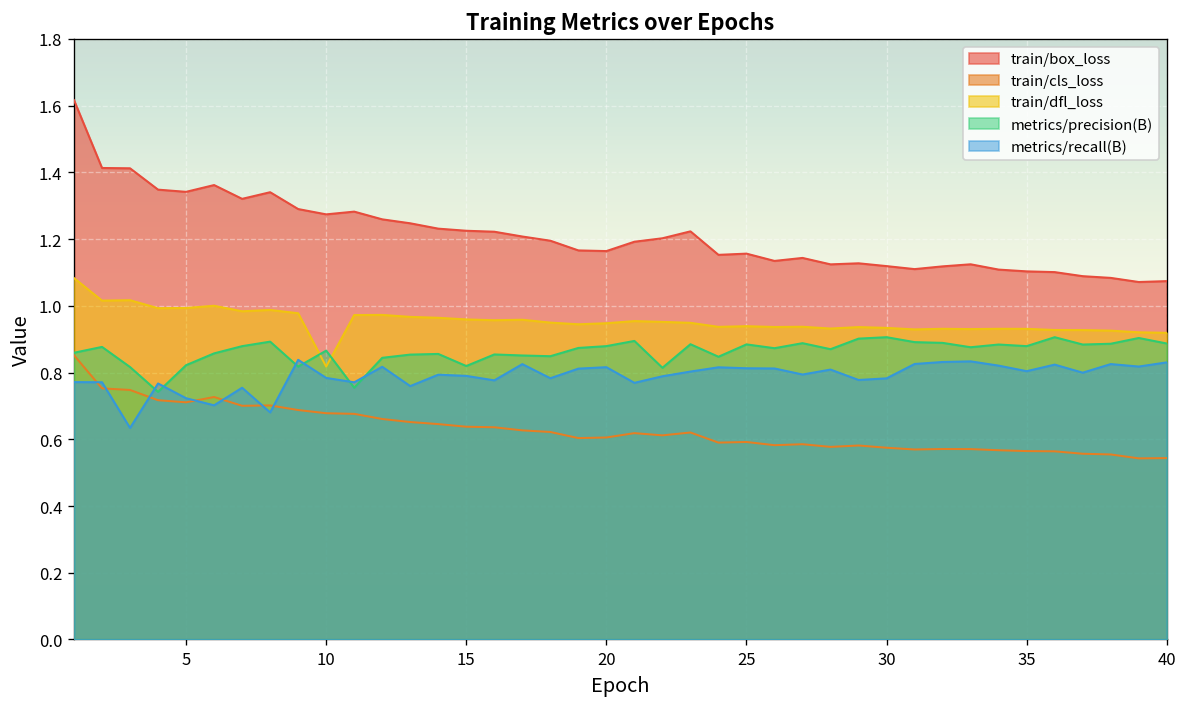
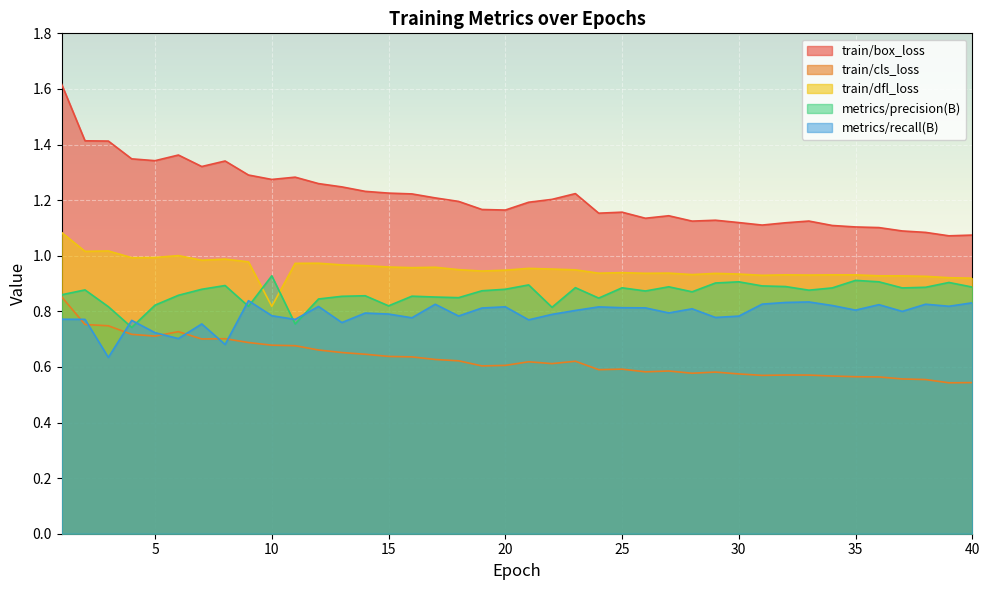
  {
    "train/dfl_loss": {
      "5": 0.99,
      "10": 0.82,
      "15": 0.96,
      "20": 0.95,
      "25": 0.94,
      "30": 0.93,
      "35": 0.93,
      "40": 0.92
    },
    "metrics/precision(B)": {
      "5": 0.82,
-     "10": 0.87,
+     "10": 0.93,
      "15": 0.82,
      "20": 0.88,
      "25": 0.88,
      "30": 0.91,
-     "35": 0.88,
+     "35": 0.91,
      "40": 0.89
    },
    "metrics/recall(B)": {
      "5": 0.72,
      "10": 0.78,
      "15": 0.79,
      "20": 0.82,
      "25": 0.81,
      "30": 0.78,
      "35": 0.80,
      "40": 0.83
    }
  }
